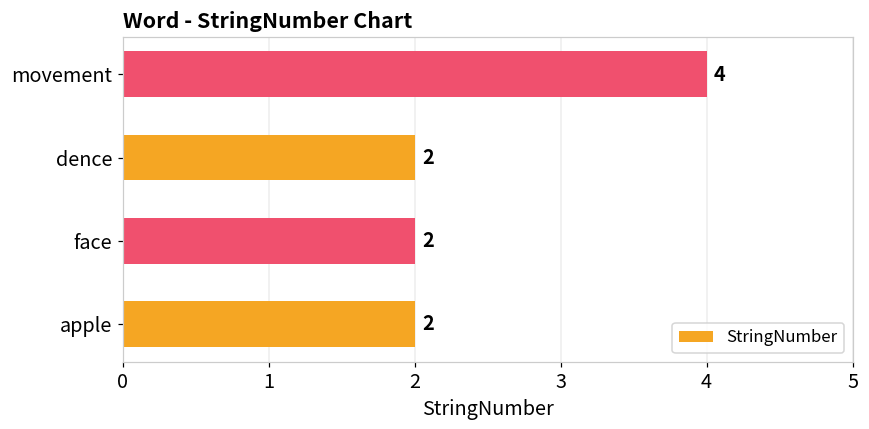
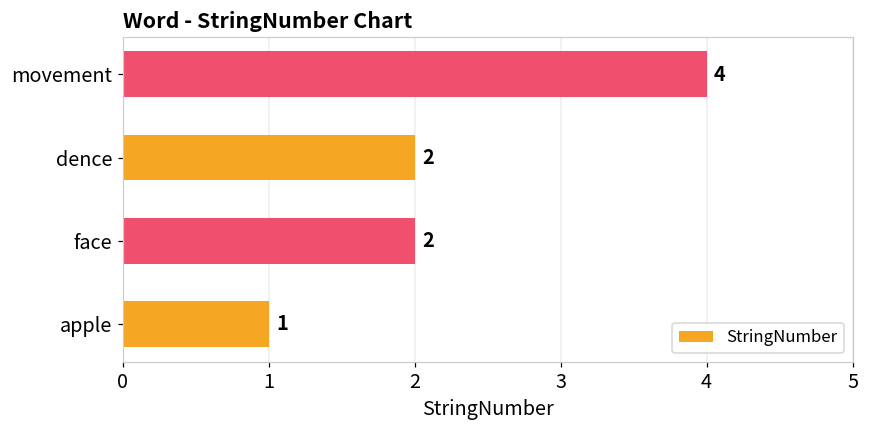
  {
    "movement": 4,
    "dence": 2,
    "face": 2,
-   "apple": 2
+   "apple": 1
  }
